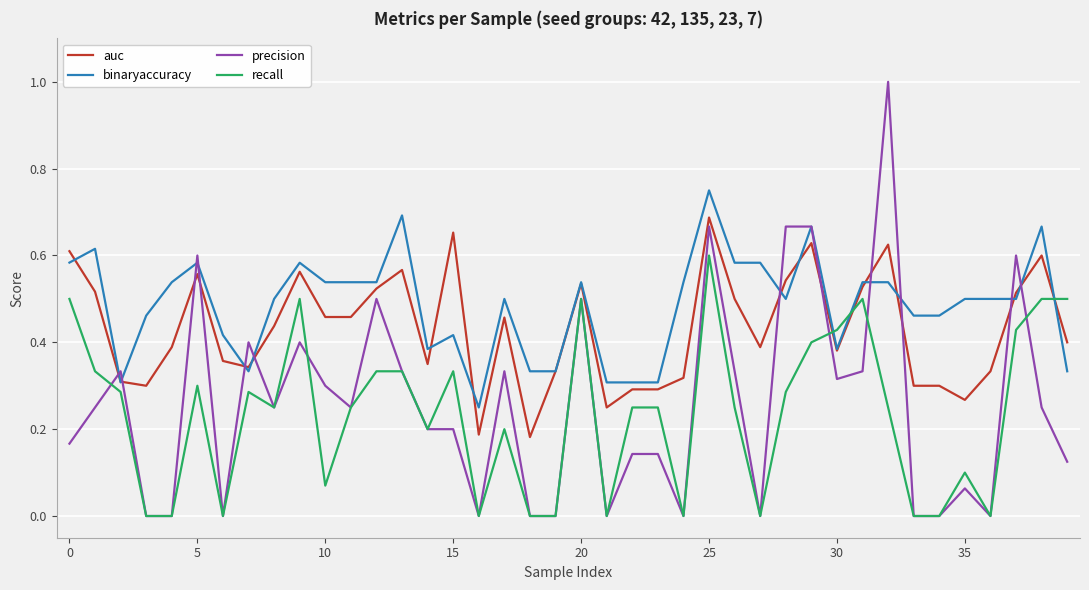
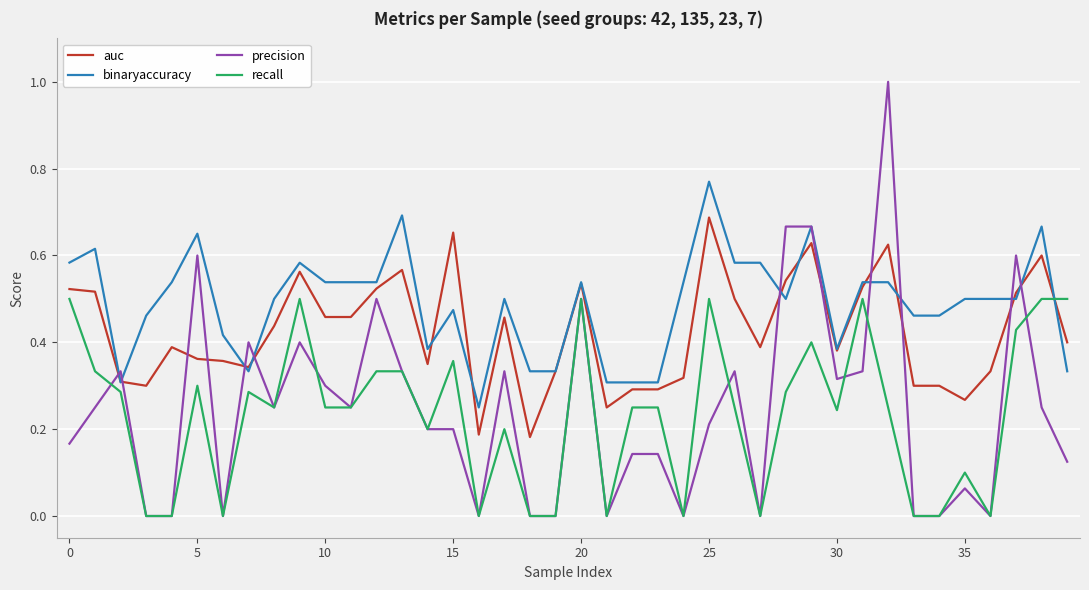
  {
    "auc": {
-     "0": 0.61,
-     "5": 0.56,
+     "0": 0.52,
+     "5": 0.36,
      "10": 0.46,
      "15": 0.65,
      "25": 0.69,
      "35": 0.27
    },
    "binaryaccuracy": {
      "0": 0.58,
-     "5": 0.58,
+     "5": 0.65,
      "10": 0.54,
-     "15": 0.42,
-     "25": 0.75,
+     "15": 0.47,
+     "25": 0.77,
      "35": 0.50
    },
    "precision": {
      "0": 0.17,
      "5": 0.60,
      "10": 0.30,
      "15": 0.20,
-     "25": 0.67,
+     "25": 0.21,
      "30": 0.32,
      "35": 0.06
    },
    "recall": {
      "0": 0.50,
      "5": 0.30,
-     "10": 0.07,
-     "15": 0.33,
-     "25": 0.6,
-     "30": 0.43,
+     "10": 0.25,
+     "15": 0.36,
+     "25": 0.5,
+     "30": 0.24,
      "35": 0.10
    }
  }
